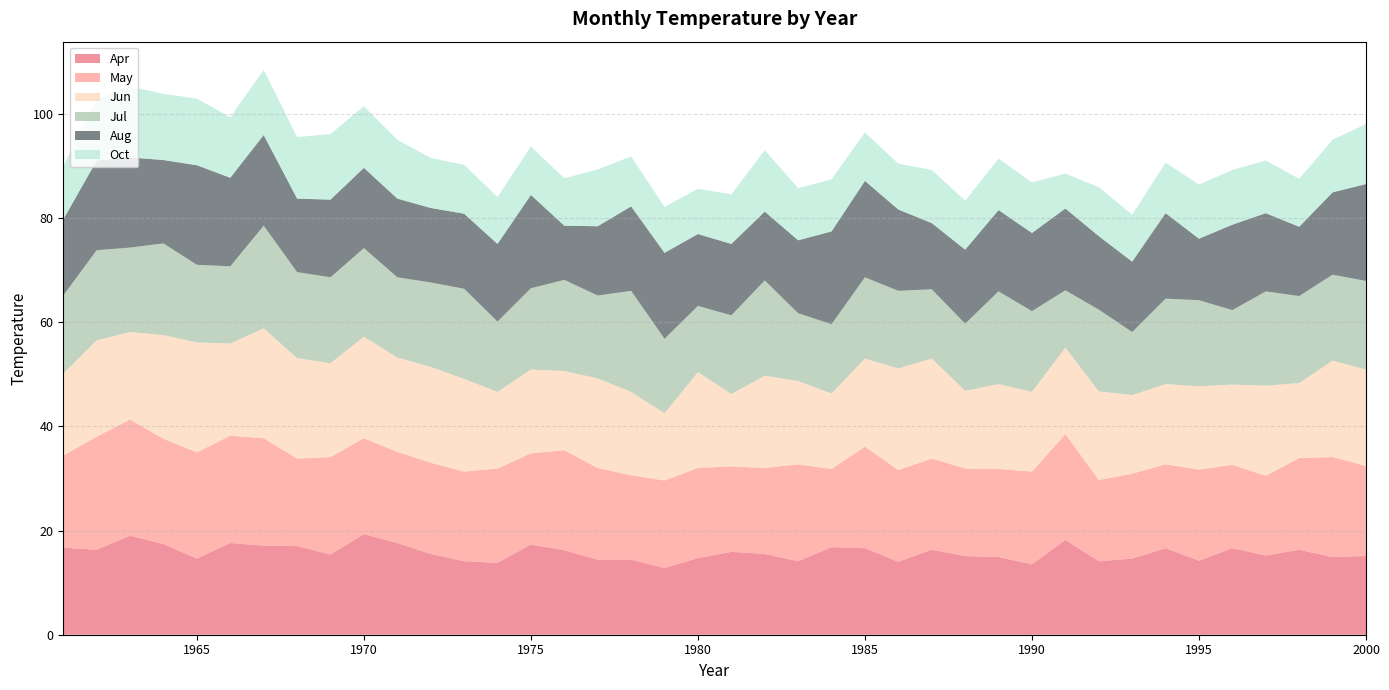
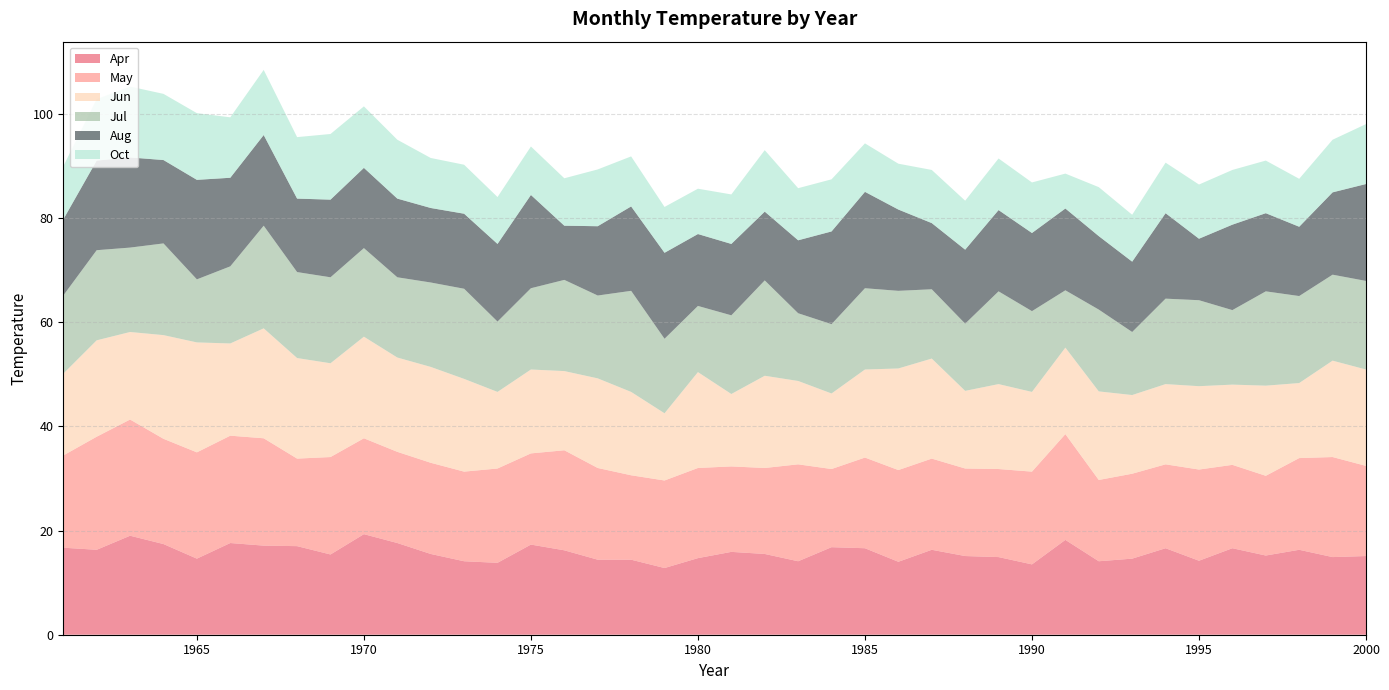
  {
    "Apr": {
      "1965": 15,
      "1970": 19,
      "1975": 17,
      "1980": 15,
      "1985": 17,
      "1990": 14,
      "1995": 14,
      "2000": 15
    },
    "May": {
      "1965": 20,
      "1970": 18,
      "1975": 17,
      "1980": 17,
-     "1985": 20,
+     "1985": 17,
      "1990": 18,
      "1995": 18,
      "2000": 17
    },
    "Jun": {
      "1965": 21,
      "1970": 20,
      "1975": 16,
      "1980": 18,
      "1985": 17,
      "1990": 15,
      "1995": 16,
      "2000": 19
    },
    "Jul": {
-     "1965": 15,
+     "1965": 12,
      "1970": 17,
      "1975": 16,
      "1980": 13,
      "1985": 16,
      "1990": 16,
      "1995": 17,
      "2000": 17
    },
    "Aug": {
      "1965": 19,
      "1970": 15,
      "1975": 18,
      "1980": 14,
      "1985": 19,
      "1990": 15,
      "1995": 12,
      "2000": 19
    },
    "Oct": {
      "1965": 13,
      "1970": 12,
      "1975": 9,
      "1980": 9,
      "1985": 9,
      "1990": 10,
      "1995": 10,
      "2000": 12
    }
  }
